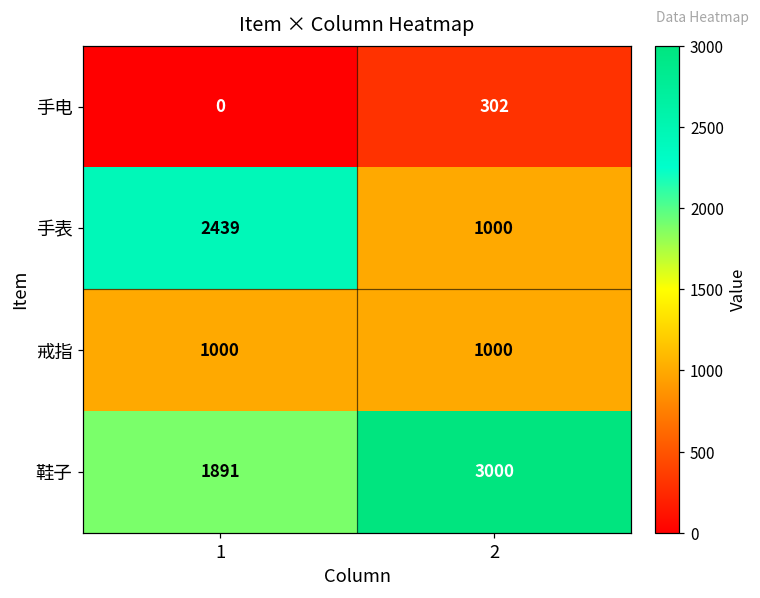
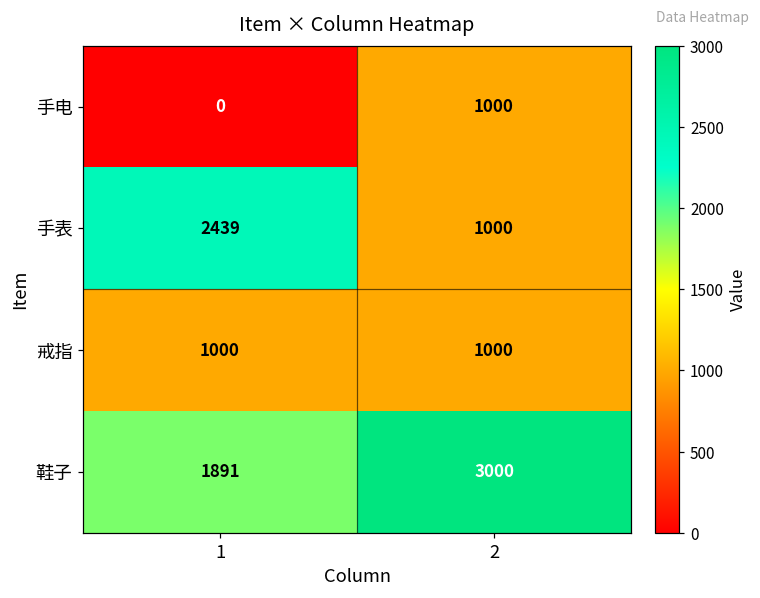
  {
    "手电": {
      "1": 0,
-     "2": 302
+     "2": 1000
    },
    "手表": {
      "1": 2439,
      "2": 1000
    },
    "戒指": {
      "1": 1000,
      "2": 1000
    },
    "鞋子": {
      "1": 1891,
      "2": 3000
    }
  }
